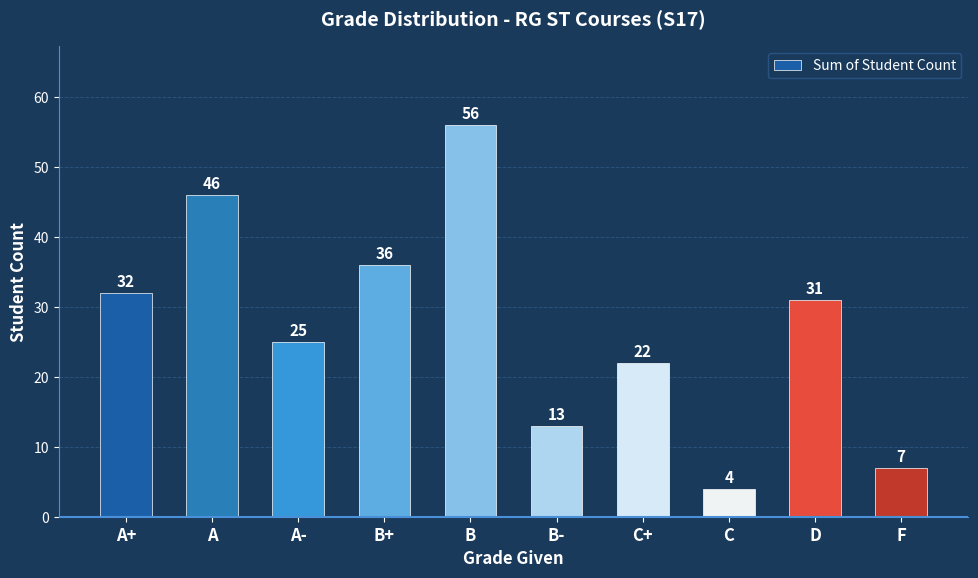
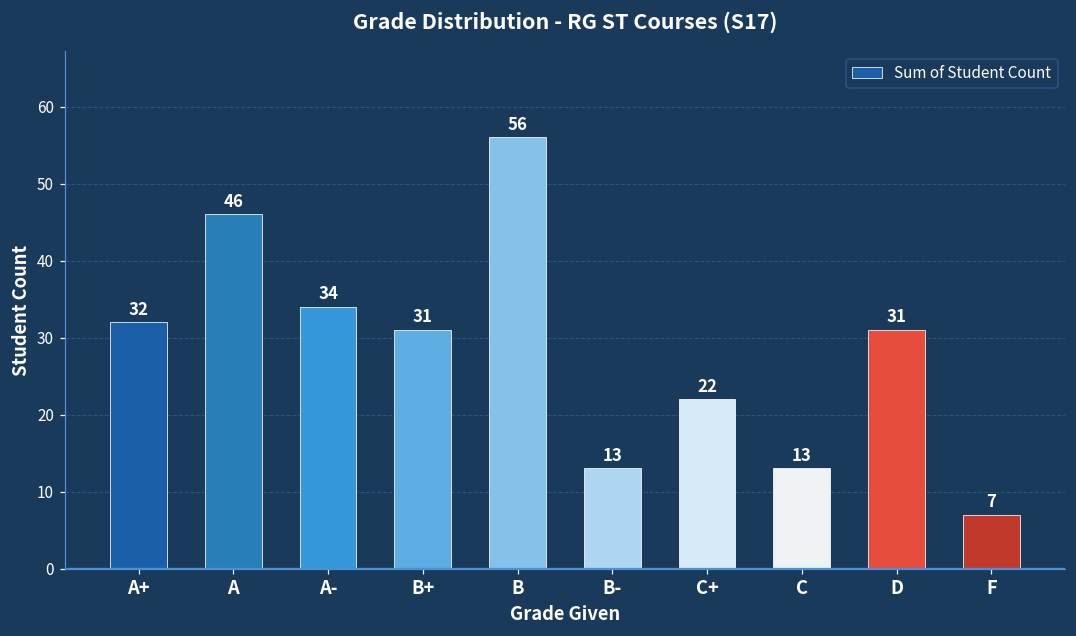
  {
    "A+": 32,
    "A": 46,
-   "A-": 25,
-   "B+": 36,
+   "A-": 34,
+   "B+": 31,
    "B": 56,
    "B-": 13,
    "C+": 22,
-   "C": 4,
+   "C": 13,
    "D": 31,
    "F": 7
  }
